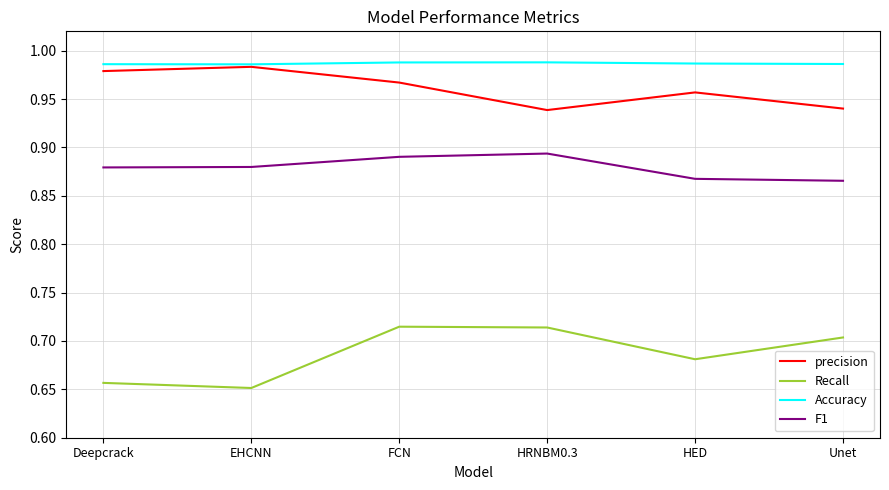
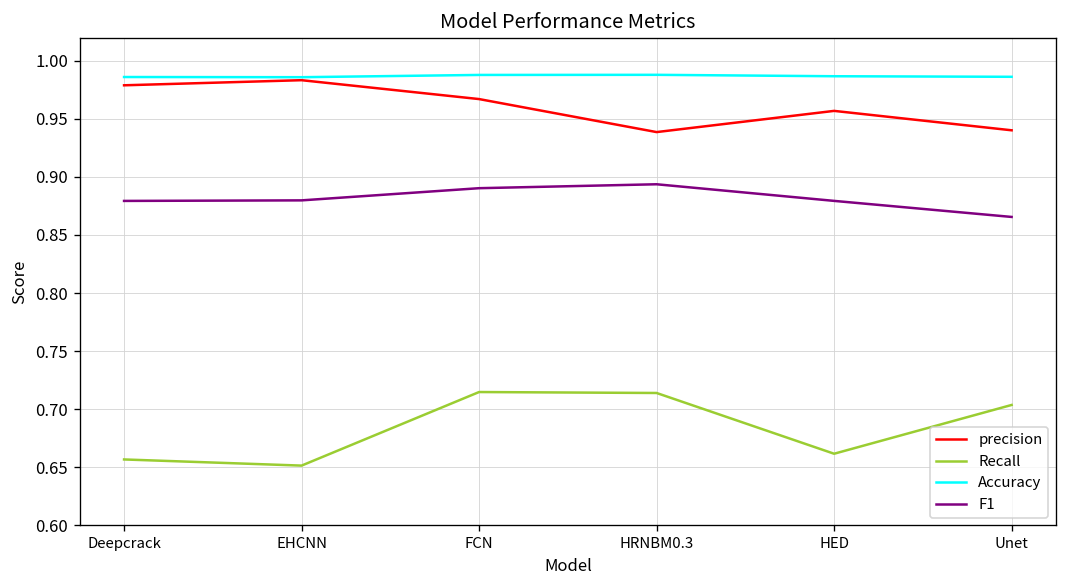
  {
    "precision": {
      "Deepcrack": 0.98,
      "FCN": 0.97,
      "HRNBM0.3": 0.94,
      "HED": 0.96,
      "Unet": 0.94
    },
    "Recall": {
      "Deepcrack": 0.66,
      "EHCNN": 0.65,
      "FCN": 0.71,
      "HRNBM0.3": 0.71,
-     "HED": 0.68,
+     "HED": 0.66,
      "Unet": 0.70
    },
    "Accuracy": {
      "Deepcrack": 0.99,
      "FCN": 0.99,
      "HRNBM0.3": 0.99,
      "HED": 0.99,
      "Unet": 0.99
    },
    "F1": {
      "Deepcrack": 0.88,
      "EHCNN": 0.88,
      "FCN": 0.89,
      "HRNBM0.3": 0.89,
-     "HED": 0.87,
+     "HED": 0.88,
      "Unet": 0.87
    }
  }
